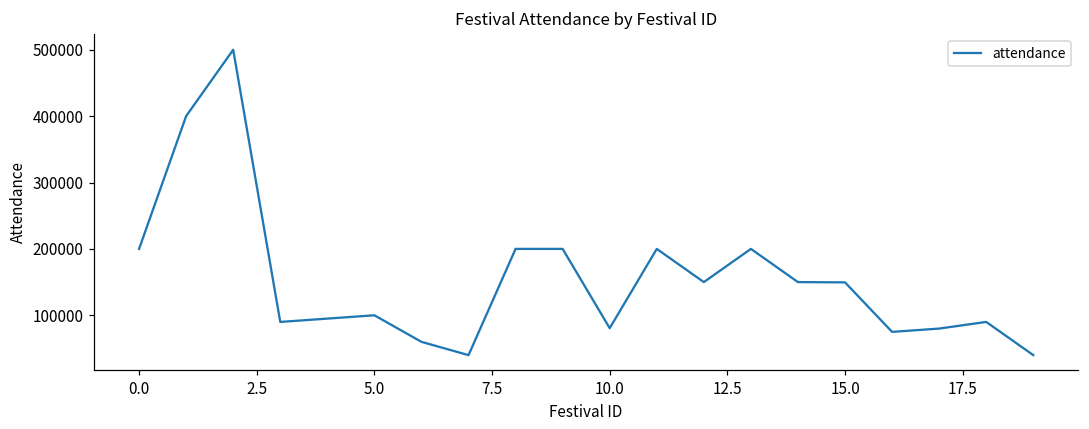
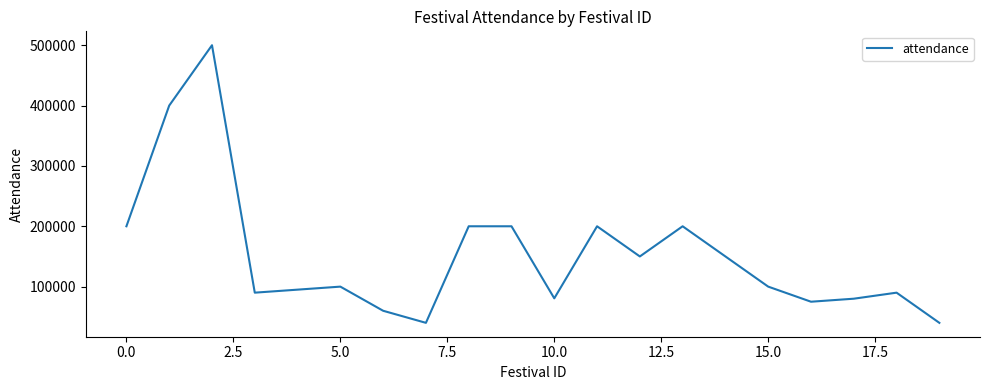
  {
    "0.0": 200000,
    "5.0": 100000,
    "10.0": 80000,
-   "15.0": 150000
+   "15.0": 100000
  }
